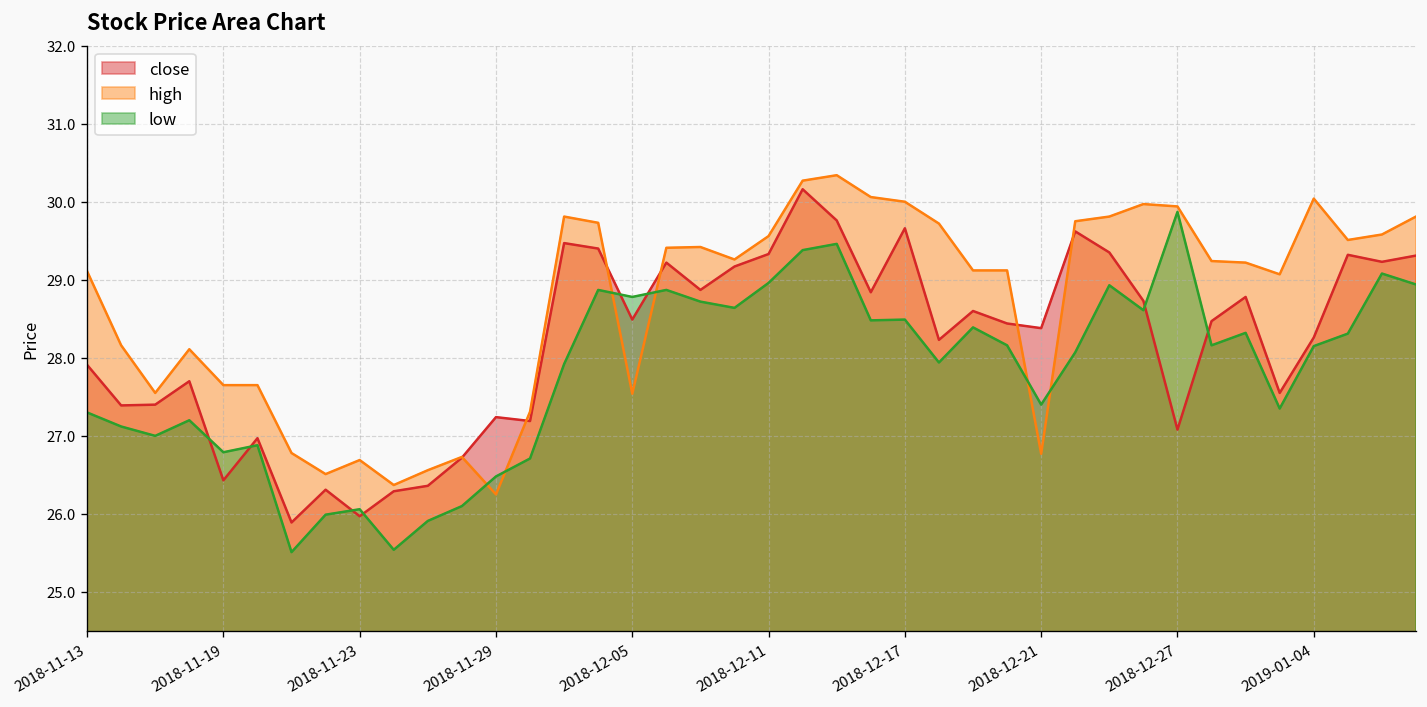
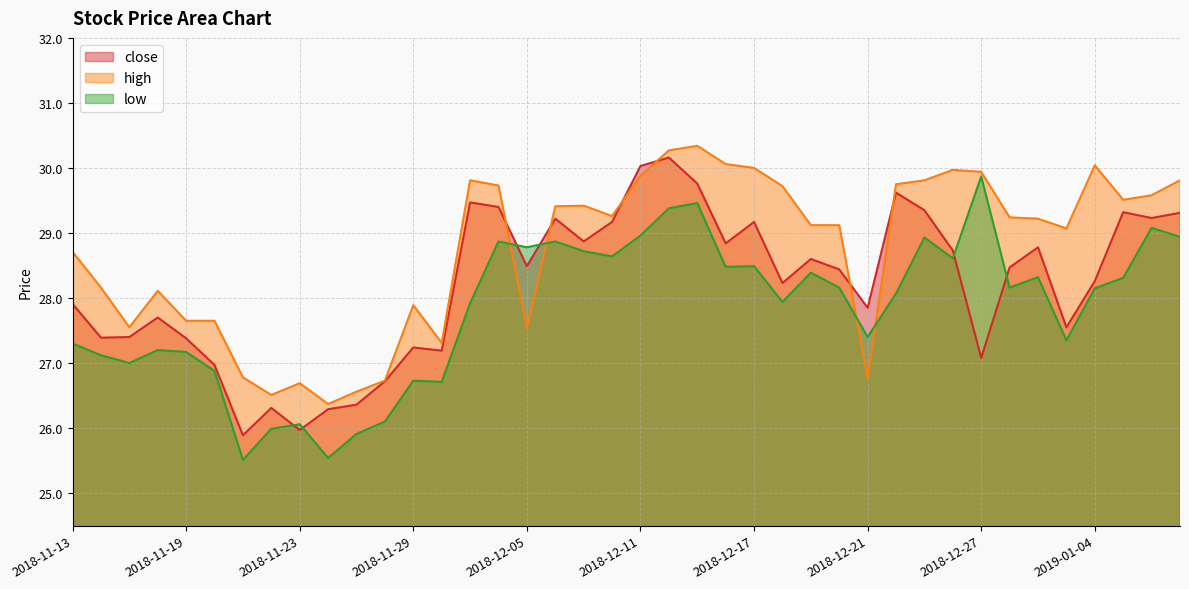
  {
    "close": {
      "2018-11-13": 27.9,
-     "2018-11-19": 26.4,
+     "2018-11-19": 27.4,
      "2018-11-23": 26.0,
      "2018-11-29": 27.2,
      "2018-12-05": 28.5,
-     "2018-12-11": 29.3,
-     "2018-12-17": 29.7,
-     "2018-12-21": 28.4,
+     "2018-12-11": 30.0,
+     "2018-12-17": 29.2,
+     "2018-12-21": 27.9,
      "2018-12-27": 27.1,
      "2019-01-04": 28.3
    },
    "high": {
-     "2018-11-13": 29.1,
+     "2018-11-13": 28.7,
      "2018-11-19": 27.7,
      "2018-11-23": 26.7,
-     "2018-11-29": 26.3,
+     "2018-11-29": 27.9,
      "2018-12-05": 27.5,
-     "2018-12-11": 29.6,
+     "2018-12-11": 29.9,
      "2018-12-17": 30.0,
      "2018-12-21": 26.8,
      "2018-12-27": 29.9,
      "2019-01-04": 30.0
    },
    "low": {
      "2018-11-13": 27.3,
-     "2018-11-19": 26.8,
+     "2018-11-19": 27.2,
      "2018-11-23": 26.1,
-     "2018-11-29": 26.5,
+     "2018-11-29": 26.7,
      "2018-12-05": 28.8,
      "2018-12-11": 29.0,
      "2018-12-17": 28.5,
      "2018-12-21": 27.4,
      "2018-12-27": 29.9,
      "2019-01-04": 28.2
    }
  }
